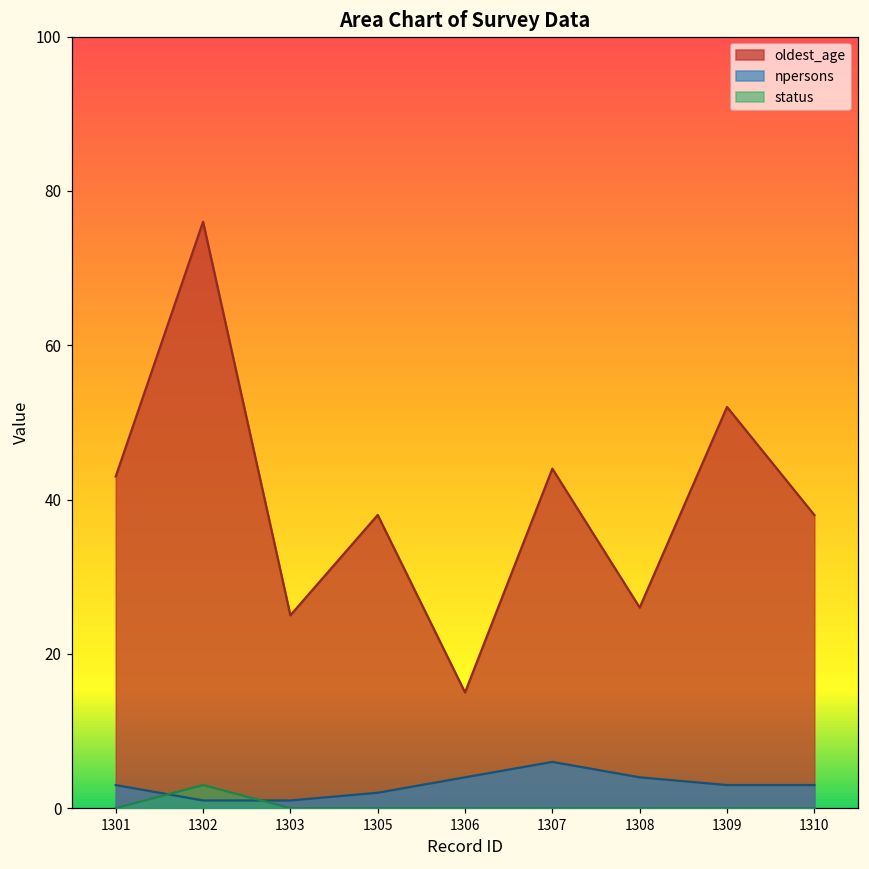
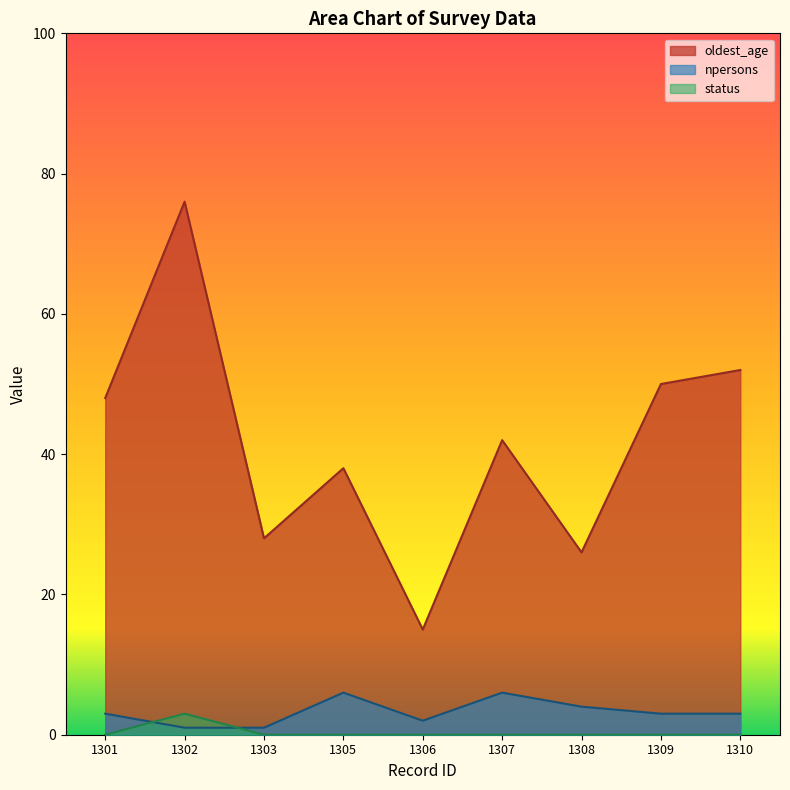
  {
    "oldest_age": {
-     "1301": 43,
+     "1301": 48,
      "1302": 76,
-     "1303": 25,
+     "1303": 28,
      "1305": 38,
      "1306": 15,
-     "1307": 44,
+     "1307": 42,
      "1308": 26,
-     "1309": 52,
-     "1310": 38
+     "1309": 50,
+     "1310": 52
    },
    "npersons": {
      "1301": 3,
      "1302": 1,
      "1303": 1,
-     "1305": 2,
-     "1306": 4,
+     "1305": 6,
+     "1306": 2,
      "1307": 6,
      "1308": 4,
      "1309": 3,
      "1310": 3
    },
    "status": {
      "1301": 0,
      "1302": 3,
      "1303": 0,
      "1305": 0,
      "1306": 0,
      "1307": 0,
      "1308": 0,
      "1309": 0,
      "1310": 0
    }
  }
